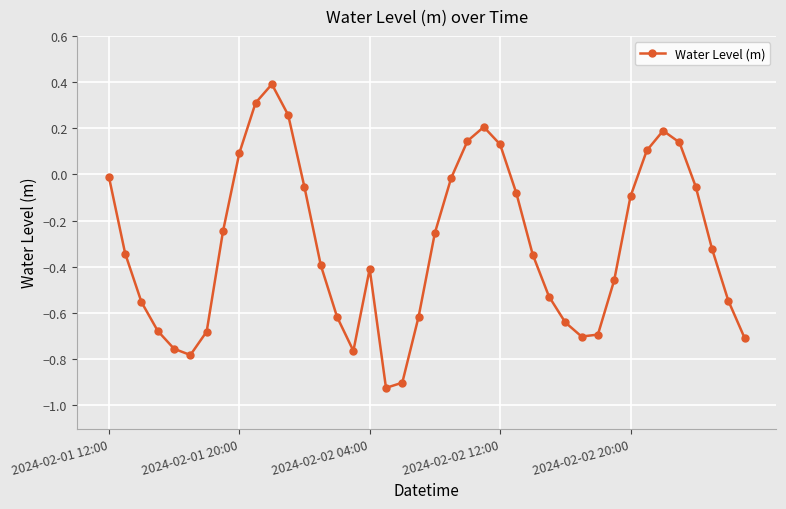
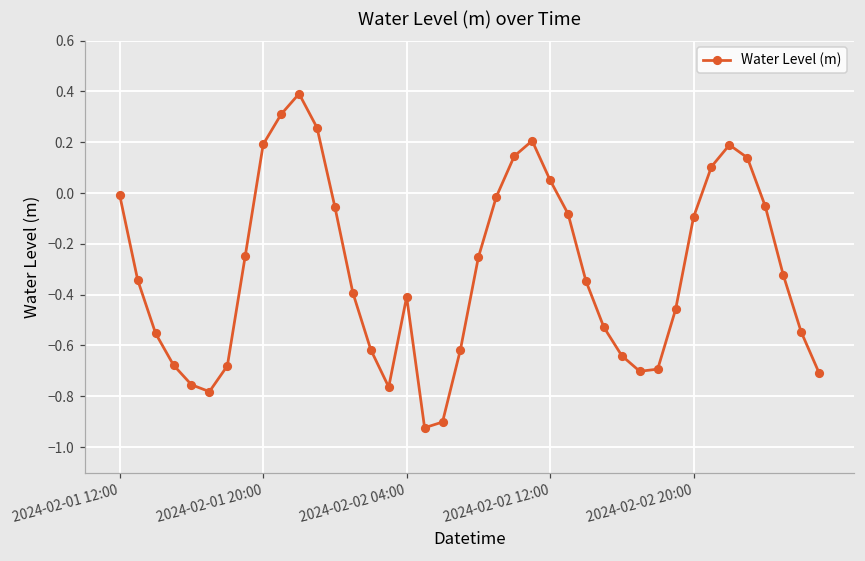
  {
    "2024-02-01 12:00": -0.01,
-   "2024-02-01 20:00": 0.09,
+   "2024-02-01 20:00": 0.19,
    "2024-02-02 04:00": -0.41,
-   "2024-02-02 12:00": 0.13,
+   "2024-02-02 12:00": 0.05,
    "2024-02-02 20:00": -0.09
  }
